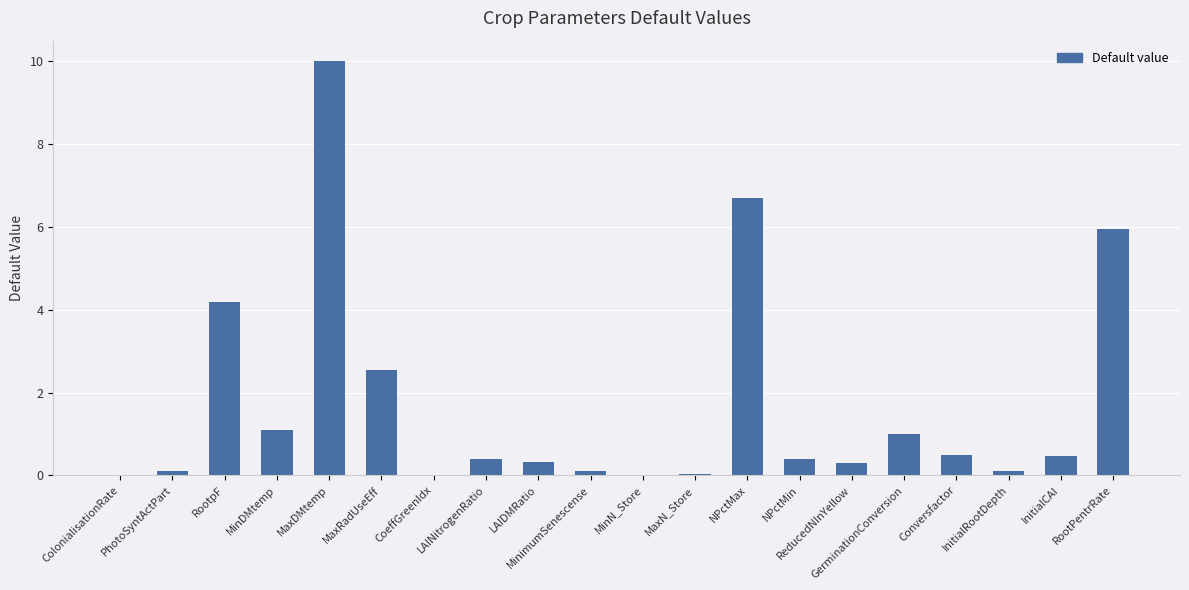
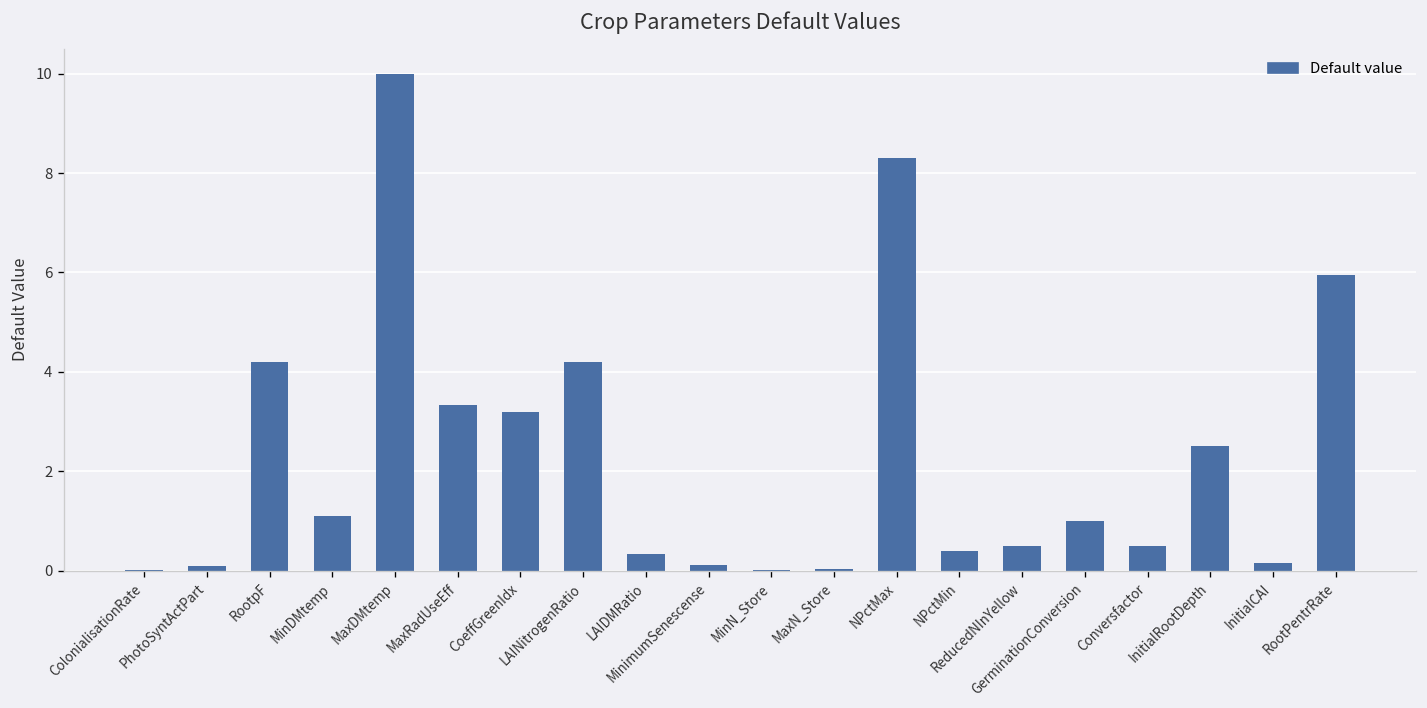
  {
    "PhotoSyntActPart": 0.1,
    "RootpF": 4.2,
    "MinDMtemp": 1.1,
    "MaxDMtemp": 10.0,
-   "MaxRadUseEff": 2.5,
-   "CoeffGreenIdx": 0.0,
-   "LAINitrogenRatio": 0.4,
+   "MaxRadUseEff": 3.3,
+   "CoeffGreenIdx": 3.2,
+   "LAINitrogenRatio": 4.2,
    "LAIDMRatio": 0.3,
    "MinimumSenescense": 0.1,
-   "NPctMax": 6.7,
+   "NPctMax": 8.3,
    "NPctMin": 0.4,
-   "ReducedNInYellow": 0.3,
+   "ReducedNInYellow": 0.5,
    "GerminationConversion": 1.0,
    "Conversfactor": 0.5,
-   "InitialRootDepth": 0.1,
-   "InitialCAI": 0.5,
+   "InitialRootDepth": 2.5,
+   "InitialCAI": 0.2,
    "RootPentrRate": 5.9
  }
